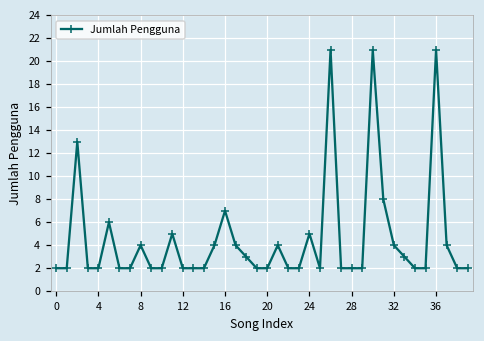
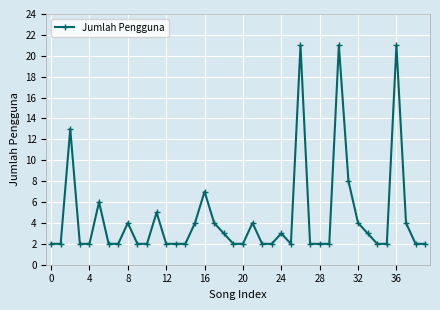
  {
    "0": 2,
    "4": 2,
    "8": 4,
    "12": 2,
    "16": 7,
    "20": 2,
-   "24": 5,
+   "24": 3,
    "28": 2,
    "32": 4,
    "36": 21
  }
